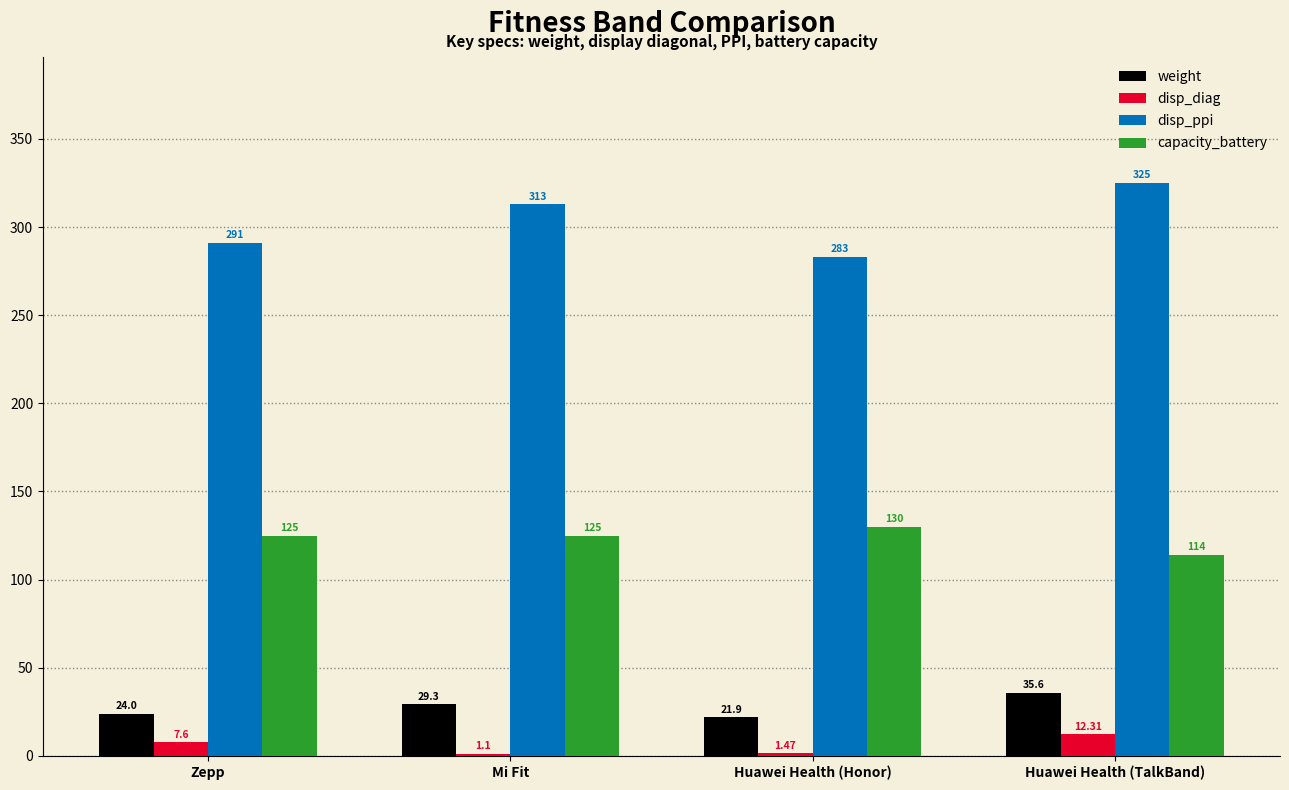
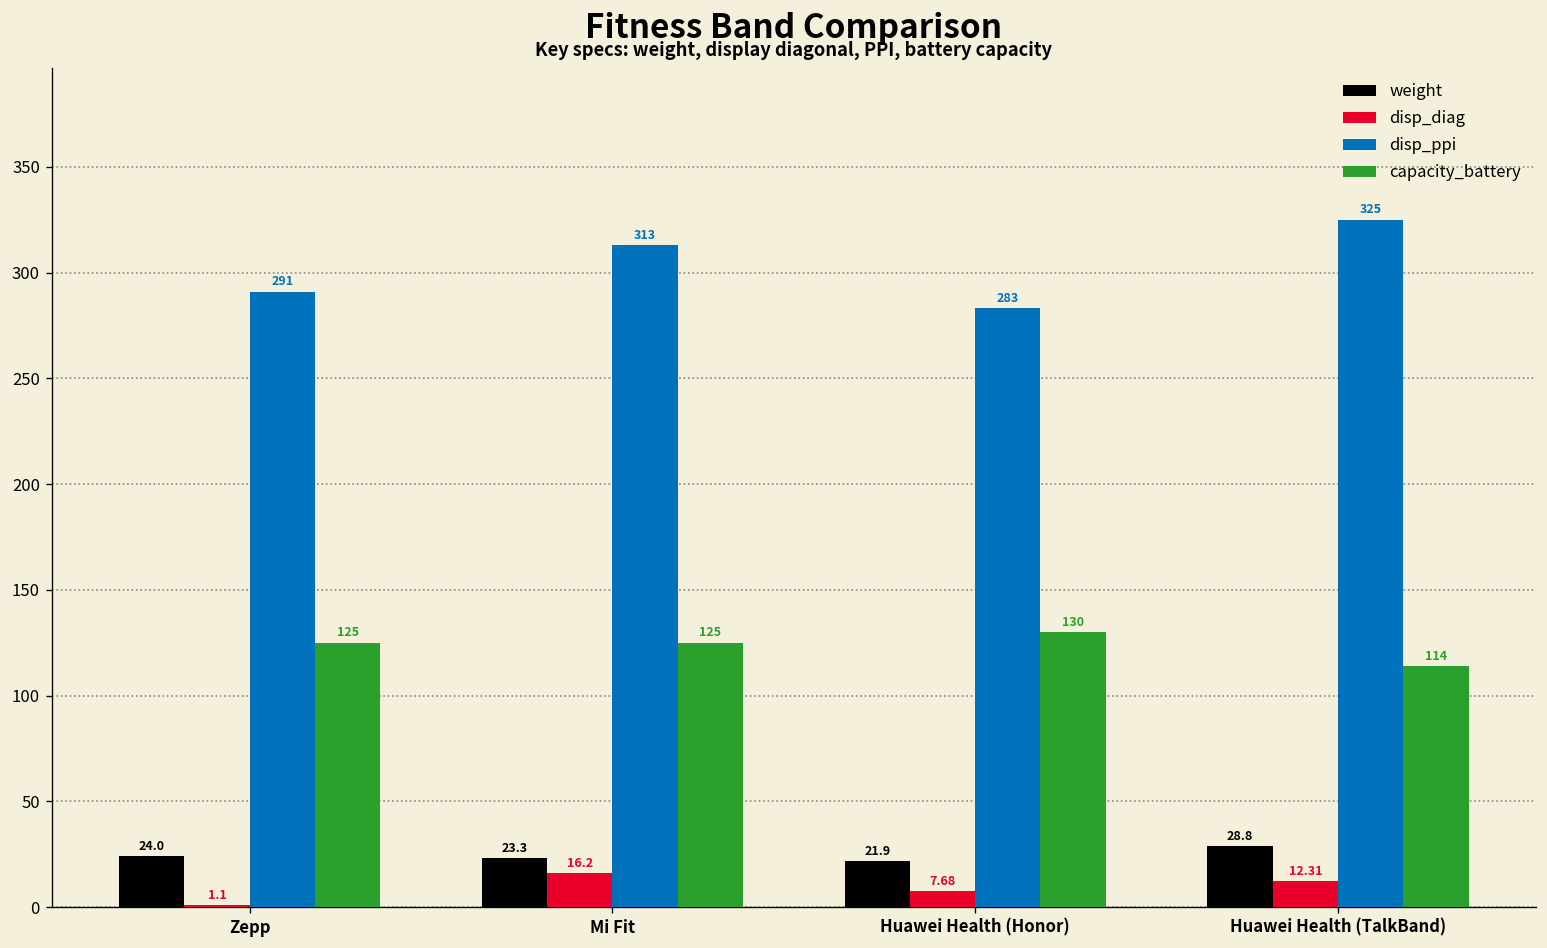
  {
    "weight": {
      "Zepp": 24.0,
-     "Mi Fit": 29.3,
+     "Mi Fit": 23.3,
      "Huawei Health (Honor)": 21.9,
-     "Huawei Health (TalkBand)": 35.6
+     "Huawei Health (TalkBand)": 28.8
    },
    "disp_diag": {
-     "Zepp": 7.6,
-     "Mi Fit": 1.1,
-     "Huawei Health (Honor)": 1.47,
+     "Zepp": 1.1,
+     "Mi Fit": 16.2,
+     "Huawei Health (Honor)": 7.68,
      "Huawei Health (TalkBand)": 12.31
    },
    "disp_ppi": {
      "Zepp": 291,
      "Mi Fit": 313,
      "Huawei Health (Honor)": 283,
      "Huawei Health (TalkBand)": 325
    },
    "capacity_battery": {
      "Zepp": 125,
      "Mi Fit": 125,
      "Huawei Health (Honor)": 130,
      "Huawei Health (TalkBand)": 114
    }
  }
